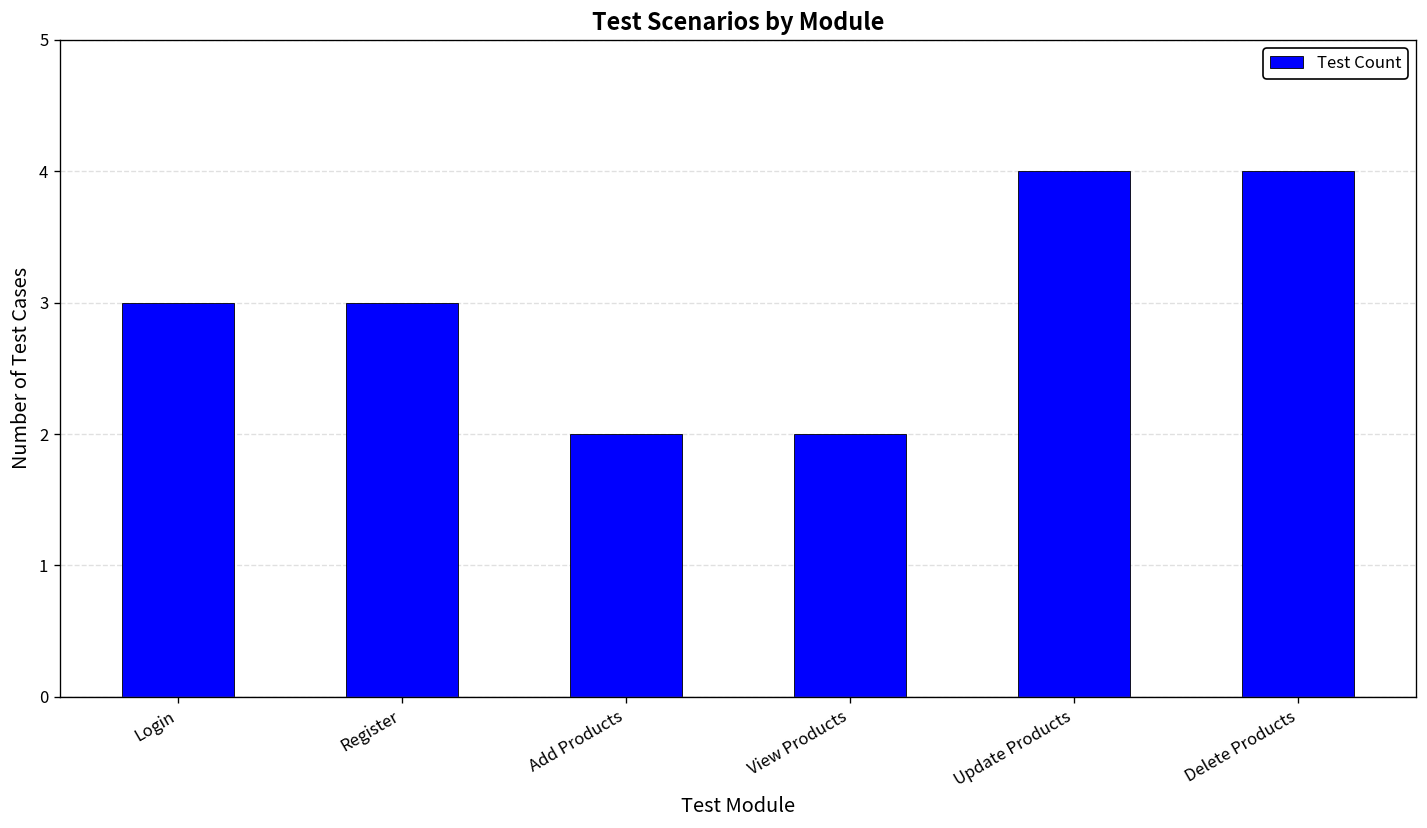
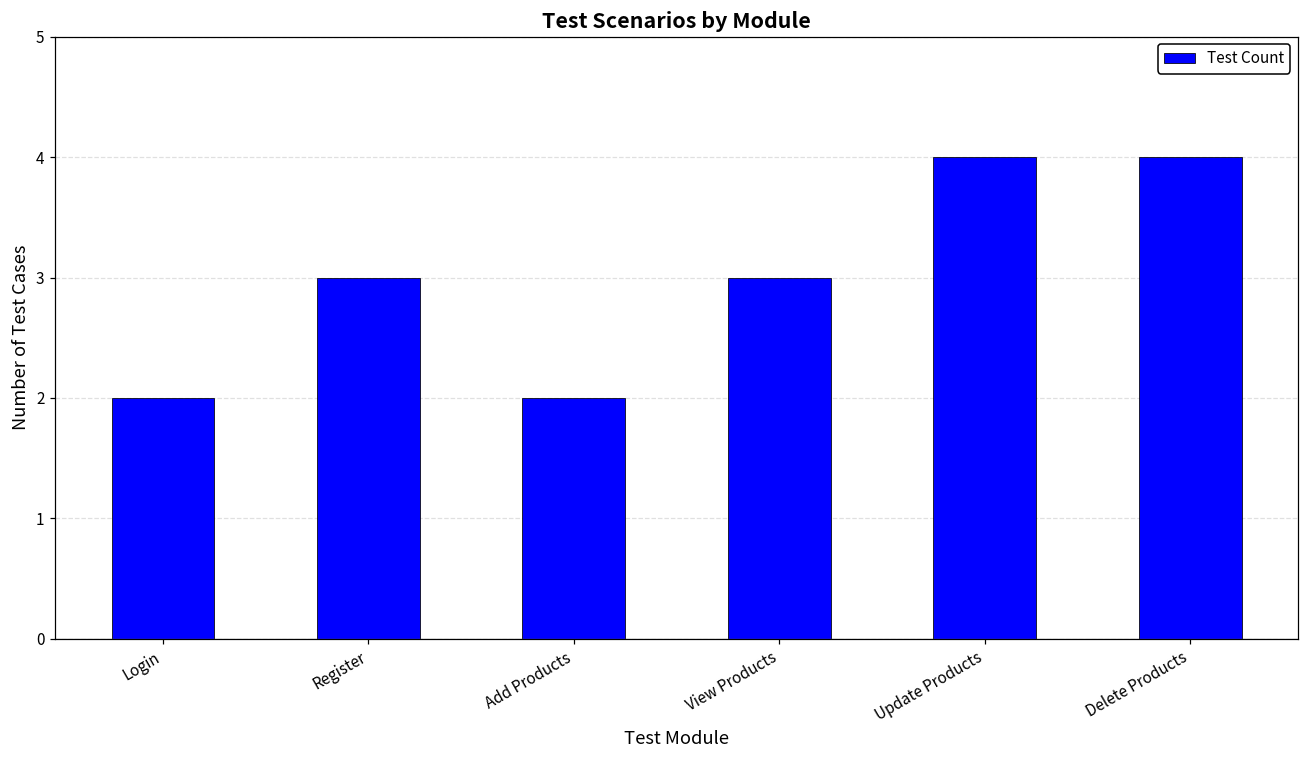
  {
-   "Login": 3,
+   "Login": 2,
    "Register": 3,
    "Add Products": 2,
-   "View Products": 2,
+   "View Products": 3,
    "Update Products": 4,
    "Delete Products": 4
  }
